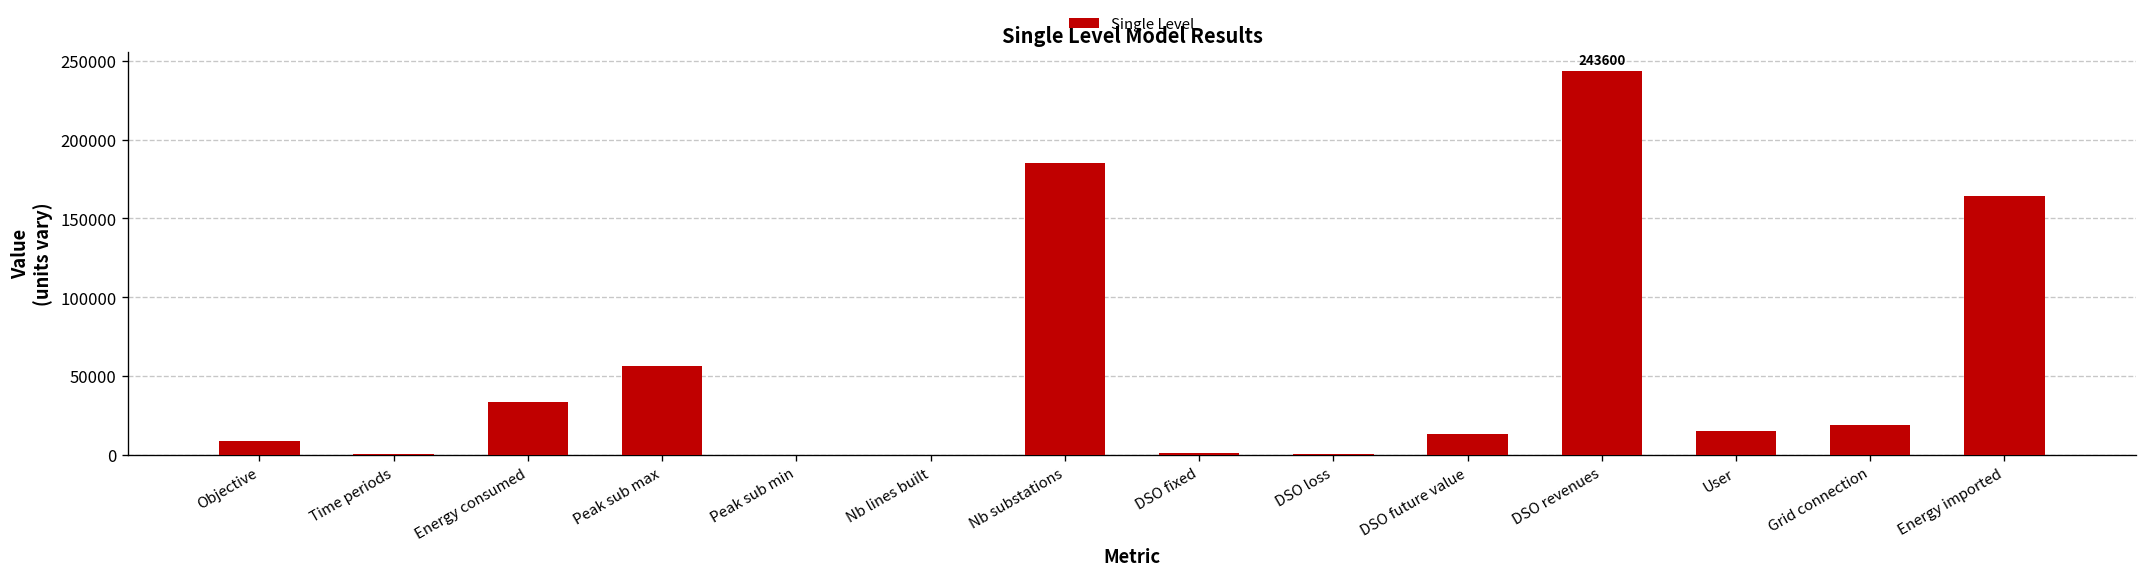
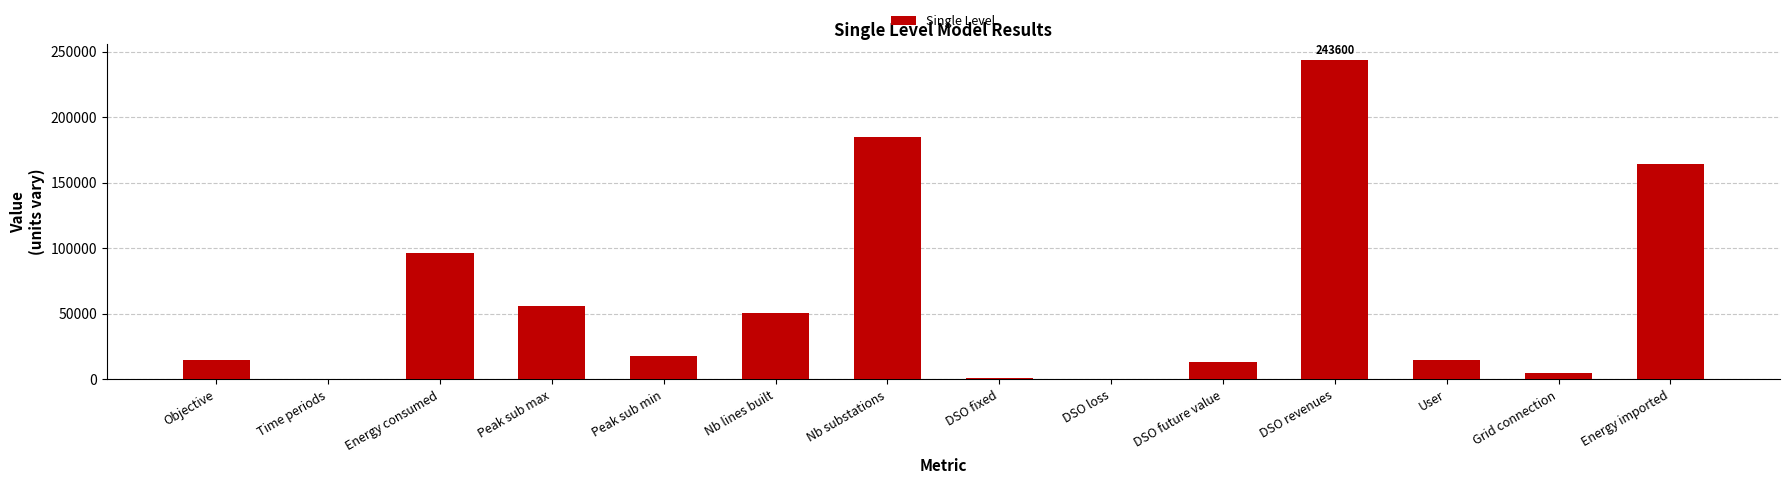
  {
-   "Objective": 8000,
-   "Energy consumed": 33000,
+   "Objective": 15000,
+   "Energy consumed": 96000,
    "Peak sub max": 56000,
-   "Peak sub min": 0,
-   "Nb lines built": 0,
+   "Peak sub min": 18000,
+   "Nb lines built": 50000,
    "Nb substations": 185000,
    "DSO future value": 13000,
    "User": 15000,
-   "Grid connection": 19000,
+   "Grid connection": 5000,
    "Energy imported": 164000
  }
